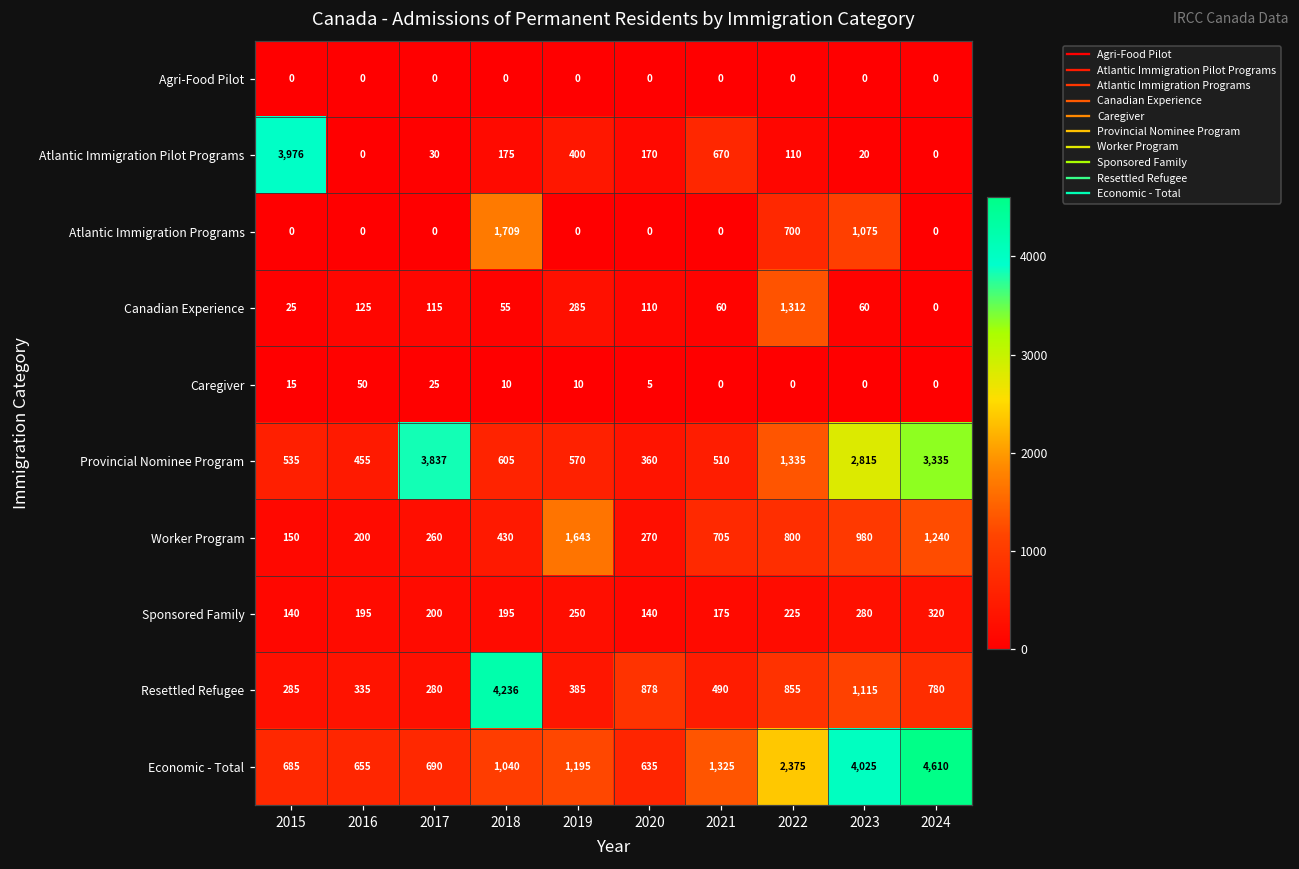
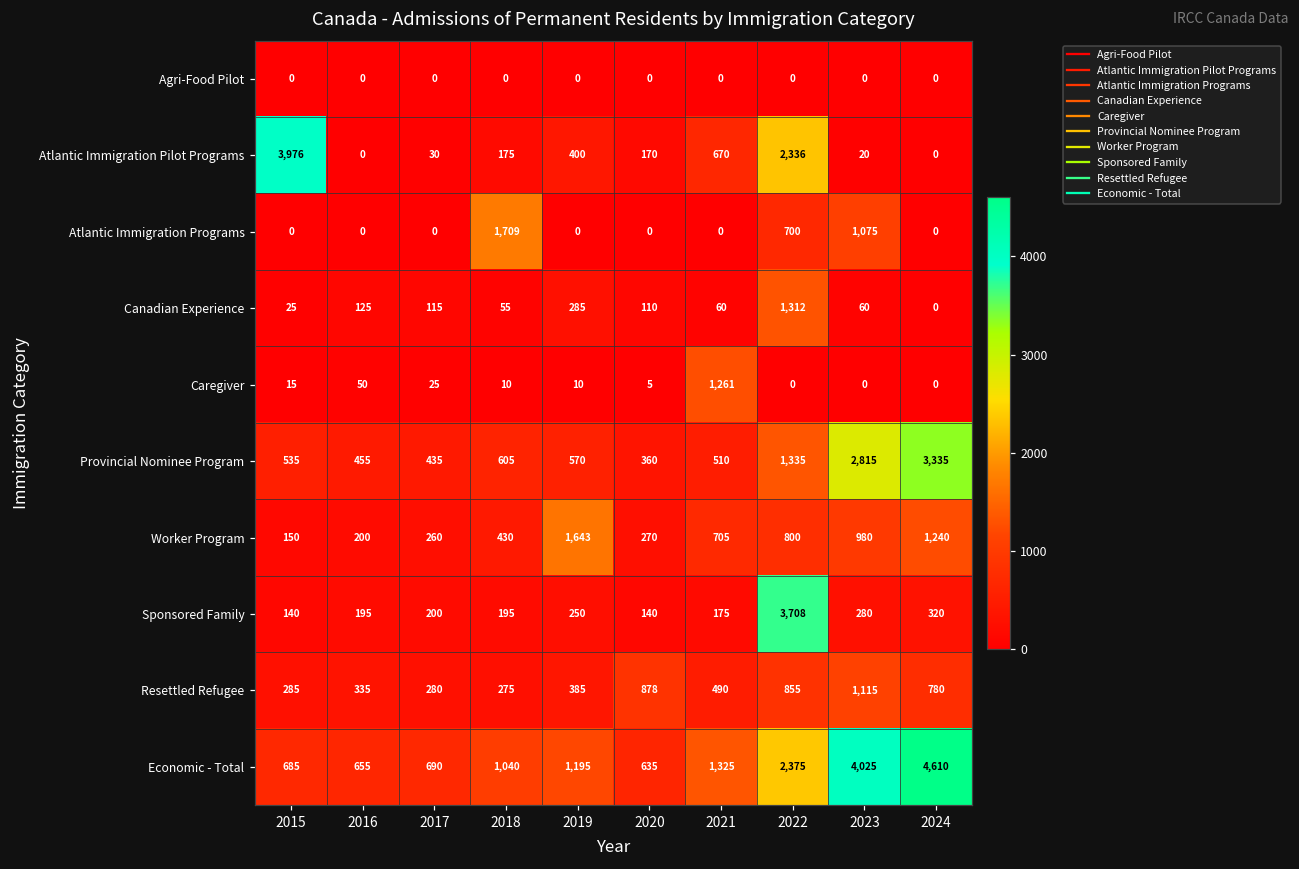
  {
    "Agri-Food Pilot": {
      "2015": "0",
      "2016": "0",
      "2017": "0",
      "2018": "0",
      "2019": "0",
      "2020": "0",
      "2021": "0",
      "2022": "0",
      "2023": "0",
      "2024": "0"
    },
    "Atlantic Immigration Pilot Programs": {
      "2015": "3,976",
      "2016": "0",
      "2017": "30",
      "2018": "175",
      "2019": "400",
      "2020": "170",
      "2021": "670",
-     "2022": "110",
+     "2022": "2,336",
      "2023": "20",
      "2024": "0"
    },
    "Atlantic Immigration Programs": {
      "2015": "0",
      "2016": "0",
      "2017": "0",
      "2018": "1,709",
      "2019": "0",
      "2020": "0",
      "2021": "0",
      "2022": "700",
      "2023": "1,075",
      "2024": "0"
    },
    "Canadian Experience": {
      "2015": "25",
      "2016": "125",
      "2017": "115",
      "2018": "55",
      "2019": "285",
      "2020": "110",
      "2021": "60",
      "2022": "1,312",
      "2023": "60",
      "2024": "0"
    },
    "Caregiver": {
      "2015": "15",
      "2016": "50",
      "2017": "25",
      "2018": "10",
      "2019": "10",
      "2020": "5",
-     "2021": "0",
+     "2021": "1,261",
      "2022": "0",
      "2023": "0",
      "2024": "0"
    },
    "Provincial Nominee Program": {
      "2015": "535",
      "2016": "455",
-     "2017": "3,837",
+     "2017": "435",
      "2018": "605",
      "2019": "570",
      "2020": "360",
      "2021": "510",
      "2022": "1,335",
      "2023": "2,815",
      "2024": "3,335"
    },
    "Worker Program": {
      "2015": "150",
      "2016": "200",
      "2017": "260",
      "2018": "430",
      "2019": "1,643",
      "2020": "270",
      "2021": "705",
      "2022": "800",
      "2023": "980",
      "2024": "1,240"
    },
    "Sponsored Family": {
      "2015": "140",
      "2016": "195",
      "2017": "200",
      "2018": "195",
      "2019": "250",
      "2020": "140",
      "2021": "175",
-     "2022": "225",
+     "2022": "3,708",
      "2023": "280",
      "2024": "320"
    },
    "Resettled Refugee": {
      "2015": "285",
      "2016": "335",
      "2017": "280",
-     "2018": "4,236",
+     "2018": "275",
      "2019": "385",
      "2020": "878",
      "2021": "490",
      "2022": "855",
      "2023": "1,115",
      "2024": "780"
    },
    "Economic - Total": {
      "2015": "685",
      "2016": "655",
      "2017": "690",
      "2018": "1,040",
      "2019": "1,195",
      "2020": "635",
      "2021": "1,325",
      "2022": "2,375",
      "2023": "4,025",
      "2024": "4,610"
    }
  }
